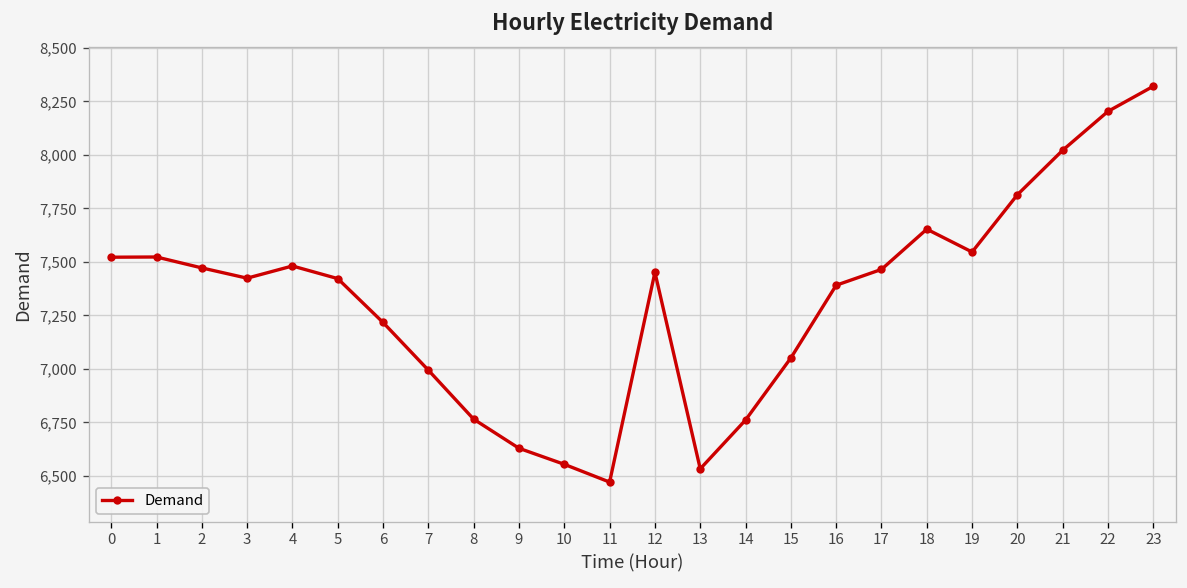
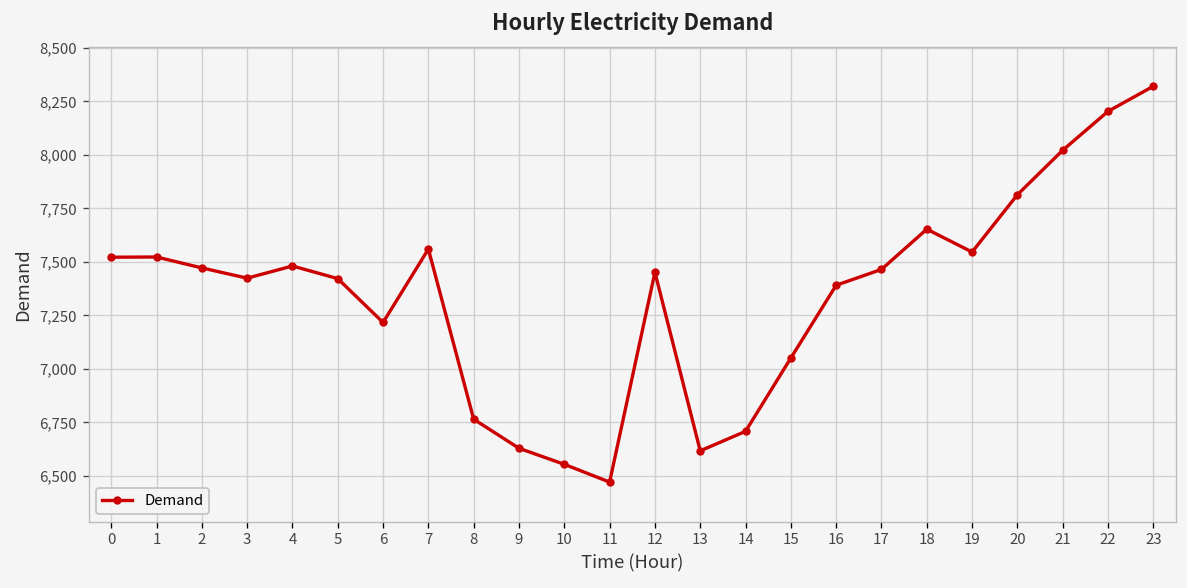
  {
    "0": "7,520",
    "1": "7,520",
    "2": "7,470",
    "3": "7,420",
    "4": "7,480",
    "5": "7,420",
    "6": "7,220",
-   "7": "6,990",
+   "7": "7,560",
    "8": "6,770",
    "9": "6,630",
    "10": "6,550",
    "11": "6,470",
    "12": "7,450",
-   "13": "6,530",
-   "14": "6,760",
+   "13": "6,620",
+   "14": "6,710",
    "15": "7,050",
    "16": "7,390",
    "17": "7,470",
    "18": "7,650",
    "19": "7,550",
    "20": "7,810",
    "21": "8,020",
    "22": "8,200",
    "23": "8,320"
  }
